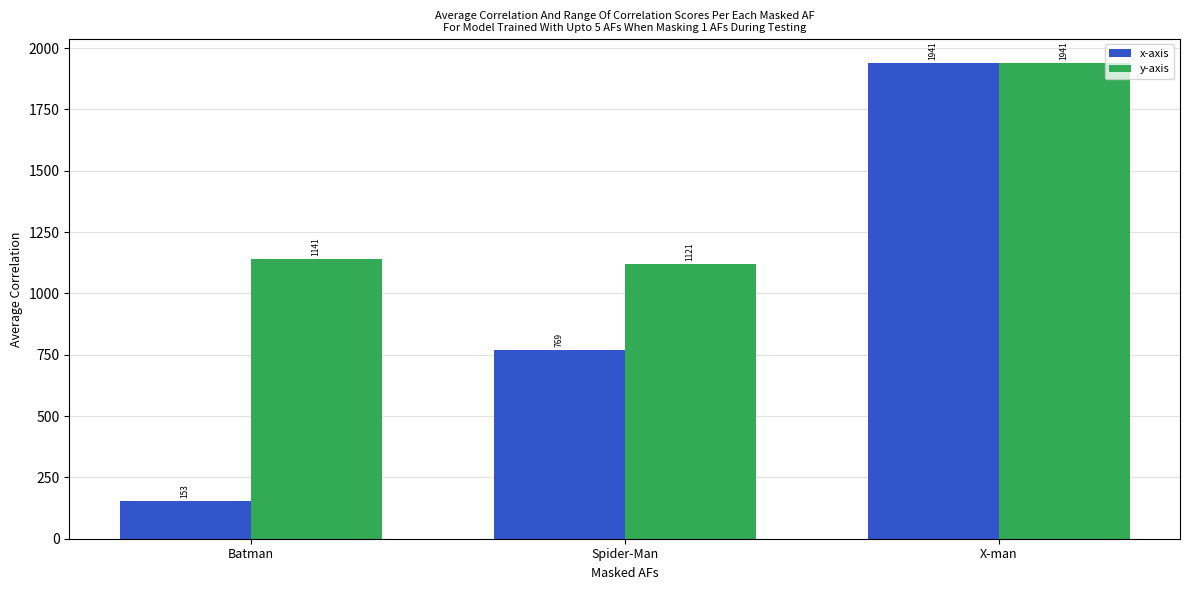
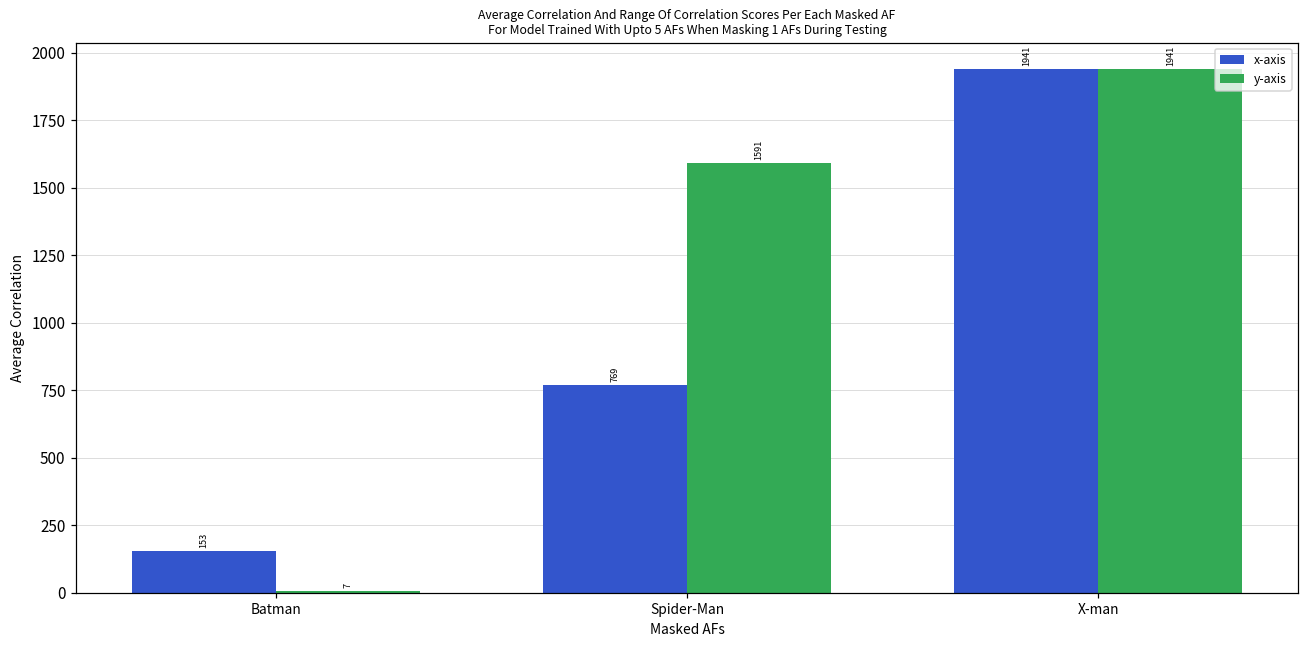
  {
    "x-axis": {
      "Batman": 153,
      "Spider-Man": 769,
      "X-man": 1941
    },
    "y-axis": {
-     "Batman": 1141,
-     "Spider-Man": 1121,
+     "Batman": 7,
+     "Spider-Man": 1591,
      "X-man": 1941
    }
  }
